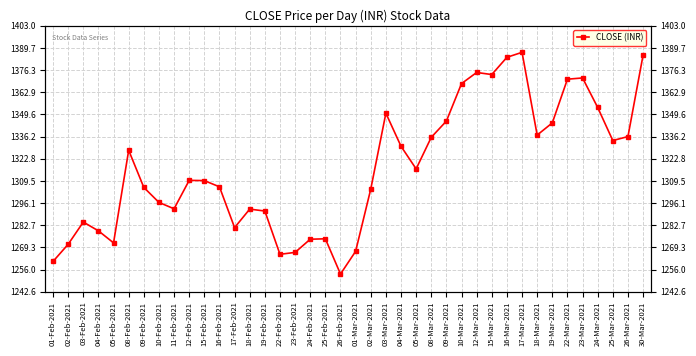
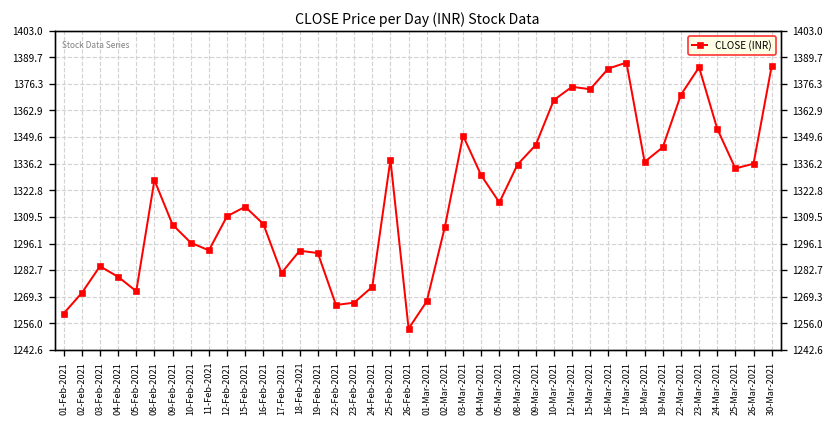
  {
    "01-Feb-2021": 1261,
    "02-Feb-2021": 1271,
    "03-Feb-2021": 1285,
    "04-Feb-2021": 1279,
    "05-Feb-2021": 1272,
    "08-Feb-2021": 1328,
    "09-Feb-2021": 1306,
    "10-Feb-2021": 1297,
    "11-Feb-2021": 1293,
    "12-Feb-2021": 1310,
-   "15-Feb-2021": 1310,
+   "15-Feb-2021": 1315,
    "16-Feb-2021": 1306,
    "17-Feb-2021": 1281,
    "18-Feb-2021": 1292,
    "19-Feb-2021": 1291,
    "22-Feb-2021": 1265,
    "23-Feb-2021": 1266,
    "24-Feb-2021": 1274,
-   "25-Feb-2021": 1275,
+   "25-Feb-2021": 1338,
    "26-Feb-2021": 1253,
    "01-Mar-2021": 1267,
    "02-Mar-2021": 1305,
    "03-Mar-2021": 1350,
    "04-Mar-2021": 1330,
    "05-Mar-2021": 1317,
    "08-Mar-2021": 1336,
    "09-Mar-2021": 1346,
    "10-Mar-2021": 1368,
    "12-Mar-2021": 1375,
    "15-Mar-2021": 1374,
    "16-Mar-2021": 1384,
    "17-Mar-2021": 1387,
    "18-Mar-2021": 1337,
    "19-Mar-2021": 1344,
    "22-Mar-2021": 1371,
-   "23-Mar-2021": 1372,
+   "23-Mar-2021": 1385,
    "24-Mar-2021": 1354,
    "25-Mar-2021": 1334,
    "26-Mar-2021": 1336,
    "30-Mar-2021": 1385
  }
